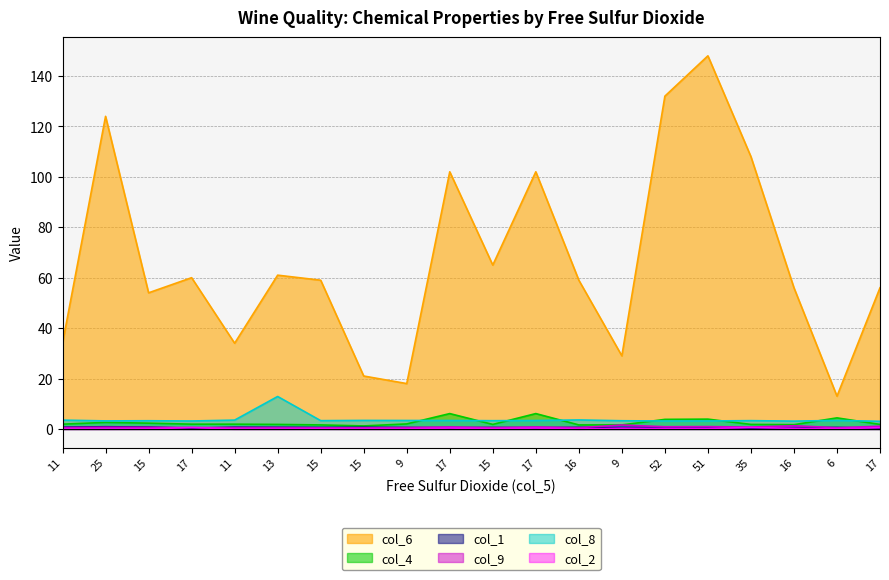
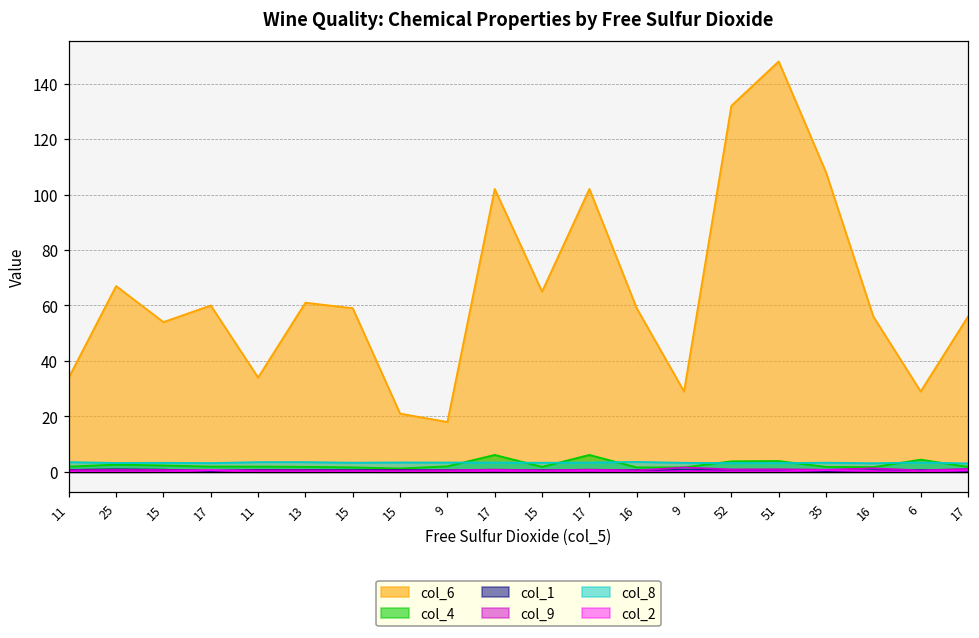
  {
    "col_6": {
-     "25": 124,
+     "25": 67,
      "13": 61,
      "52": 132,
      "51": 148,
      "35": 108,
-     "6": 13
+     "6": 29
    },
    "col_4": {
      "13": 2,
      "35": 2,
      "6": 4
    },
    "col_8": {
-     "13": 13,
+     "13": 4,
      "35": 3,
      "6": 3
    }
  }
